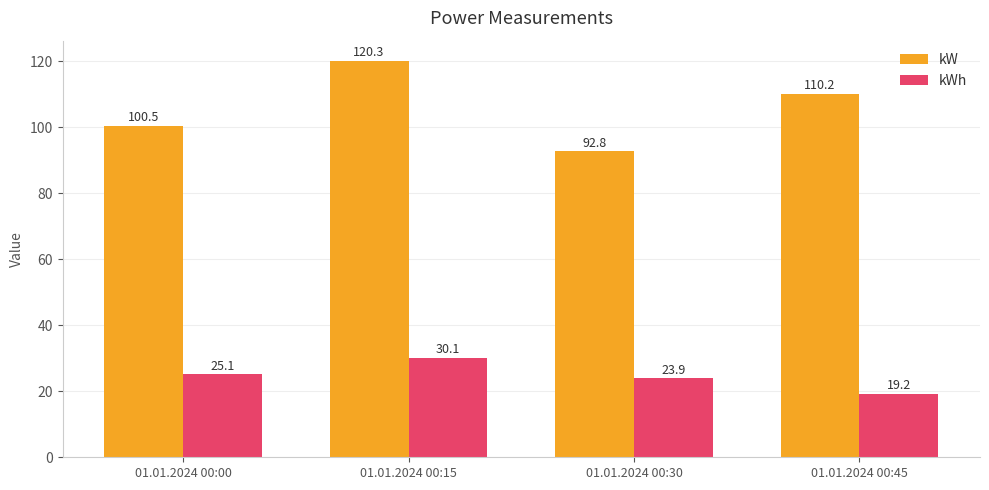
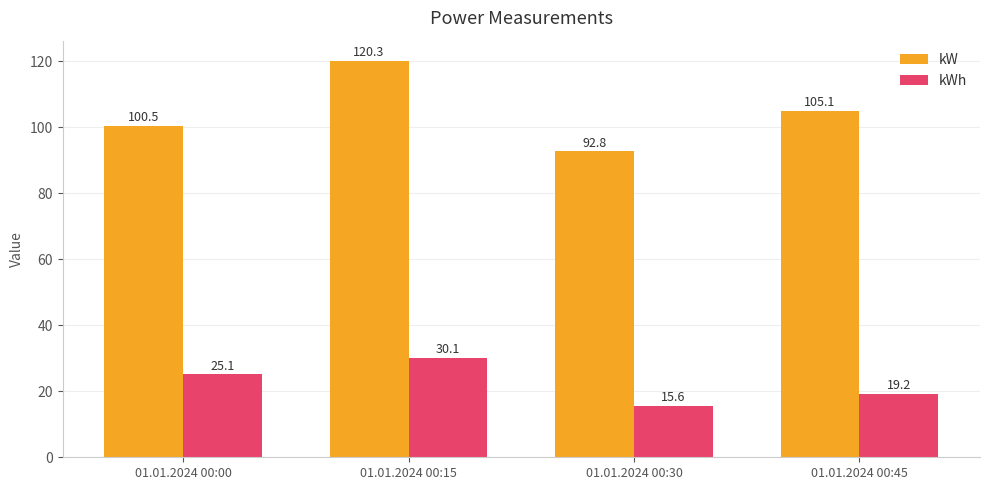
  {
    "kW": {
      "01.01.2024 00:00": 100.5,
      "01.01.2024 00:15": 120.3,
      "01.01.2024 00:30": 92.8,
-     "01.01.2024 00:45": 110.2
+     "01.01.2024 00:45": 105.1
    },
    "kWh": {
      "01.01.2024 00:00": 25.1,
      "01.01.2024 00:15": 30.1,
-     "01.01.2024 00:30": 23.9,
+     "01.01.2024 00:30": 15.6,
      "01.01.2024 00:45": 19.2
    }
  }
